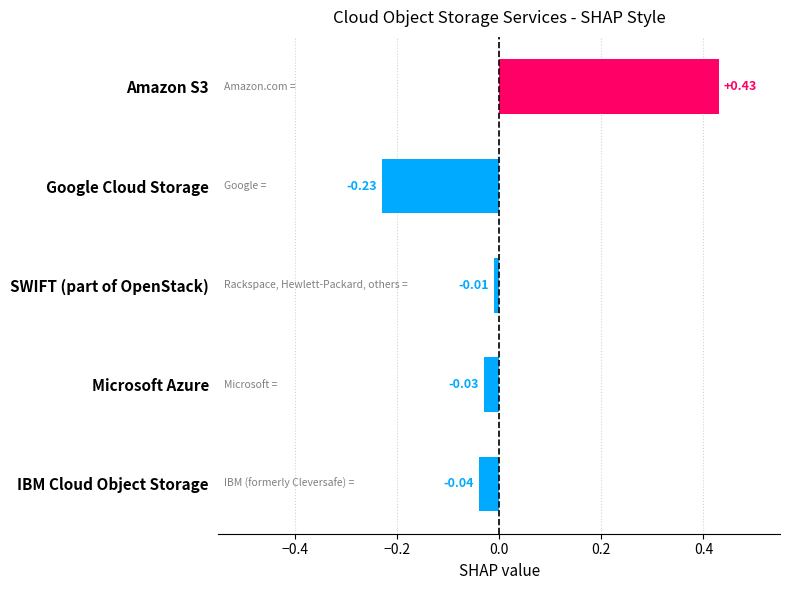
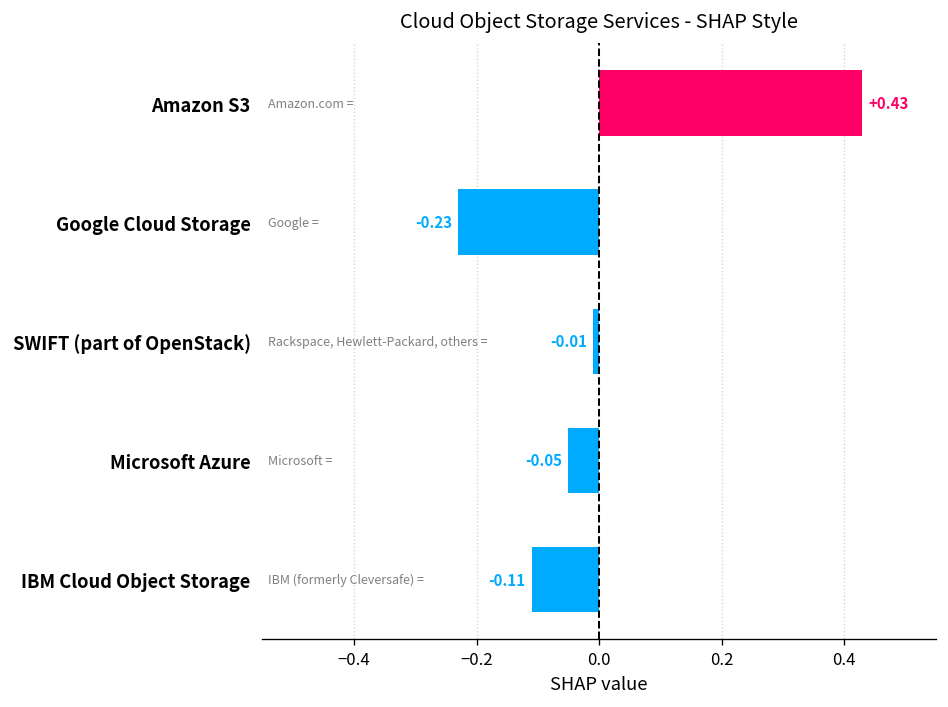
  {
    "Amazon S3": "+0.43",
    "Google Cloud Storage": "-0.23",
    "SWIFT (part of OpenStack)": "-0.01",
-   "Microsoft Azure": "-0.03",
-   "IBM Cloud Object Storage": "-0.04"
+   "Microsoft Azure": "-0.05",
+   "IBM Cloud Object Storage": "-0.11"
  }
